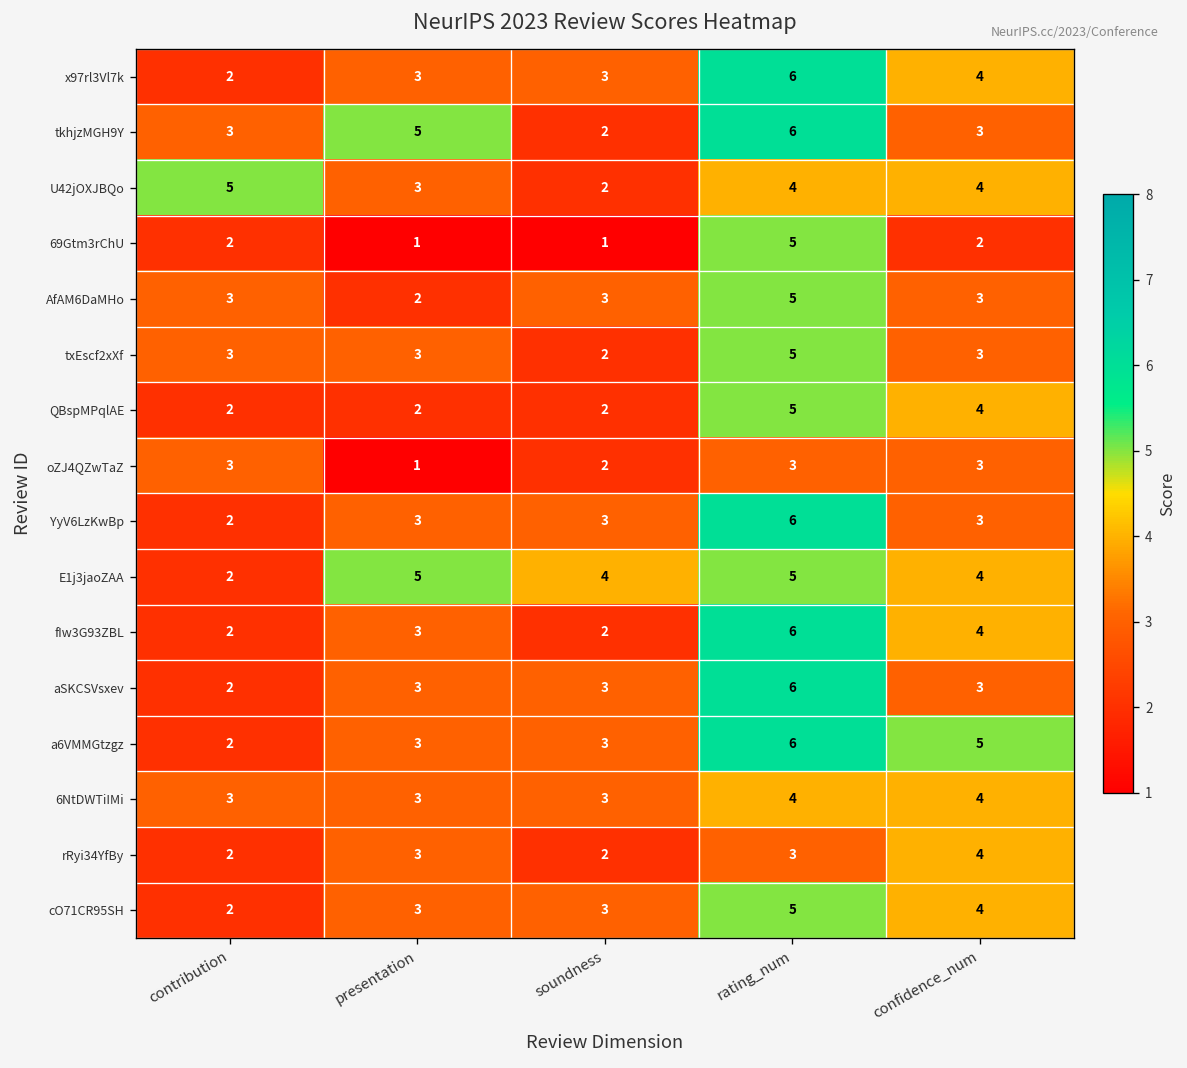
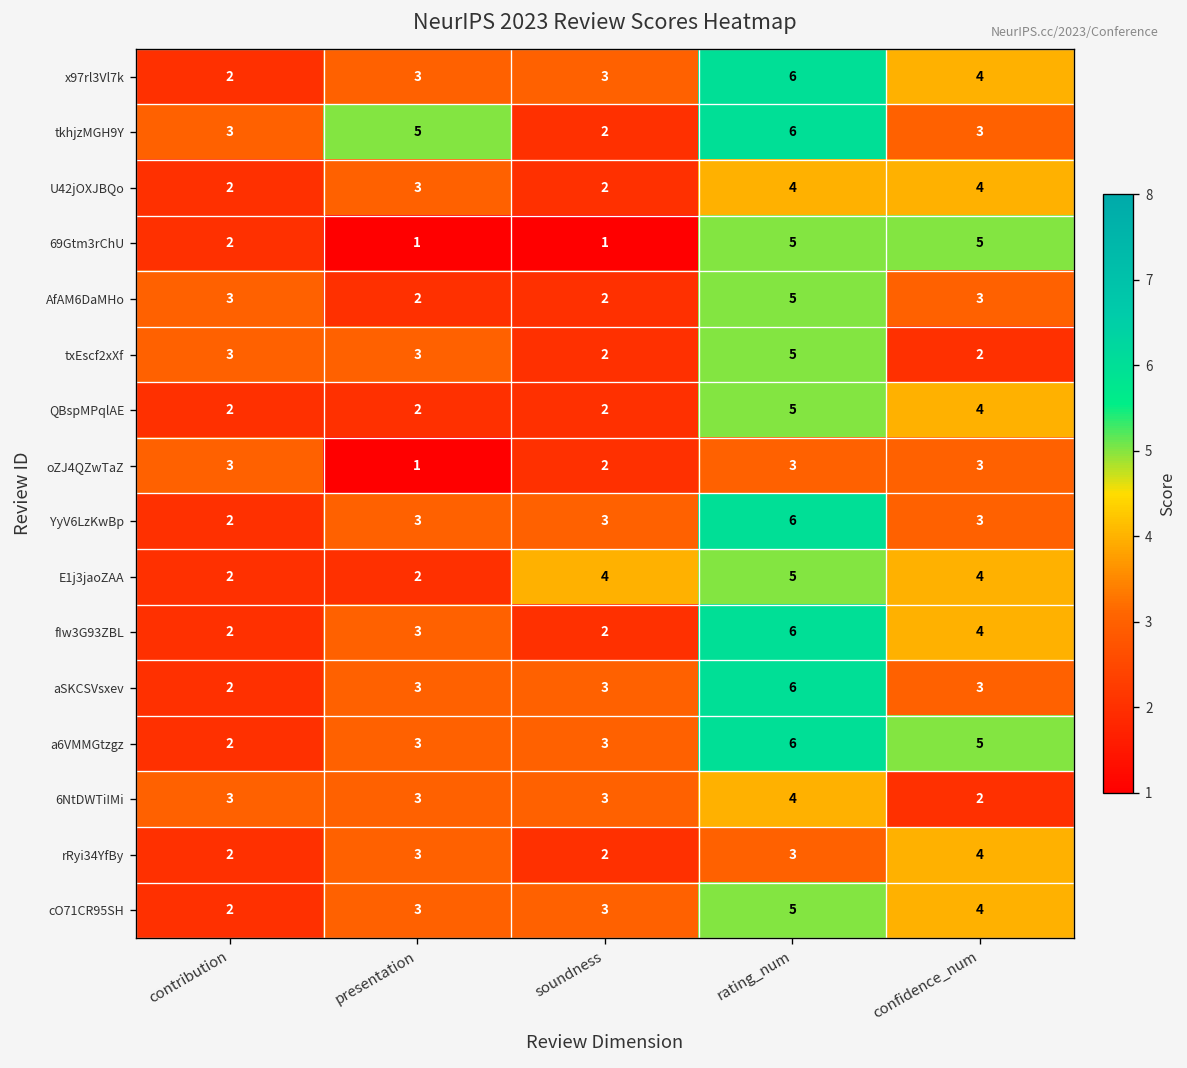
  {
    "x97rl3Vl7k": {
      "contribution": 2,
      "presentation": 3,
      "soundness": 3,
      "rating_num": 6,
      "confidence_num": 4
    },
    "tkhjzMGH9Y": {
      "contribution": 3,
      "presentation": 5,
      "soundness": 2,
      "rating_num": 6,
      "confidence_num": 3
    },
    "U42jOXJBQo": {
-     "contribution": 5,
+     "contribution": 2,
      "presentation": 3,
      "soundness": 2,
      "rating_num": 4,
      "confidence_num": 4
    },
    "69Gtm3rChU": {
      "contribution": 2,
      "presentation": 1,
      "soundness": 1,
      "rating_num": 5,
-     "confidence_num": 2
+     "confidence_num": 5
    },
    "AfAM6DaMHo": {
      "contribution": 3,
      "presentation": 2,
-     "soundness": 3,
+     "soundness": 2,
      "rating_num": 5,
      "confidence_num": 3
    },
    "txEscf2xXf": {
      "contribution": 3,
      "presentation": 3,
      "soundness": 2,
      "rating_num": 5,
-     "confidence_num": 3
+     "confidence_num": 2
    },
    "QBspMPqlAE": {
      "contribution": 2,
      "presentation": 2,
      "soundness": 2,
      "rating_num": 5,
      "confidence_num": 4
    },
    "oZJ4QZwTaZ": {
      "contribution": 3,
      "presentation": 1,
      "soundness": 2,
      "rating_num": 3,
      "confidence_num": 3
    },
    "YyV6LzKwBp": {
      "contribution": 2,
      "presentation": 3,
      "soundness": 3,
      "rating_num": 6,
      "confidence_num": 3
    },
    "E1j3jaoZAA": {
      "contribution": 2,
-     "presentation": 5,
+     "presentation": 2,
      "soundness": 4,
      "rating_num": 5,
      "confidence_num": 4
    },
    "fIw3G93ZBL": {
      "contribution": 2,
      "presentation": 3,
      "soundness": 2,
      "rating_num": 6,
      "confidence_num": 4
    },
    "aSKCSVsxev": {
      "contribution": 2,
      "presentation": 3,
      "soundness": 3,
      "rating_num": 6,
      "confidence_num": 3
    },
    "a6VMMGtzgz": {
      "contribution": 2,
      "presentation": 3,
      "soundness": 3,
      "rating_num": 6,
      "confidence_num": 5
    },
    "6NtDWTiIMi": {
      "contribution": 3,
      "presentation": 3,
      "soundness": 3,
      "rating_num": 4,
-     "confidence_num": 4
+     "confidence_num": 2
    },
    "rRyi34YfBy": {
      "contribution": 2,
      "presentation": 3,
      "soundness": 2,
      "rating_num": 3,
      "confidence_num": 4
    },
    "cO71CR95SH": {
      "contribution": 2,
      "presentation": 3,
      "soundness": 3,
      "rating_num": 5,
      "confidence_num": 4
    }
  }
